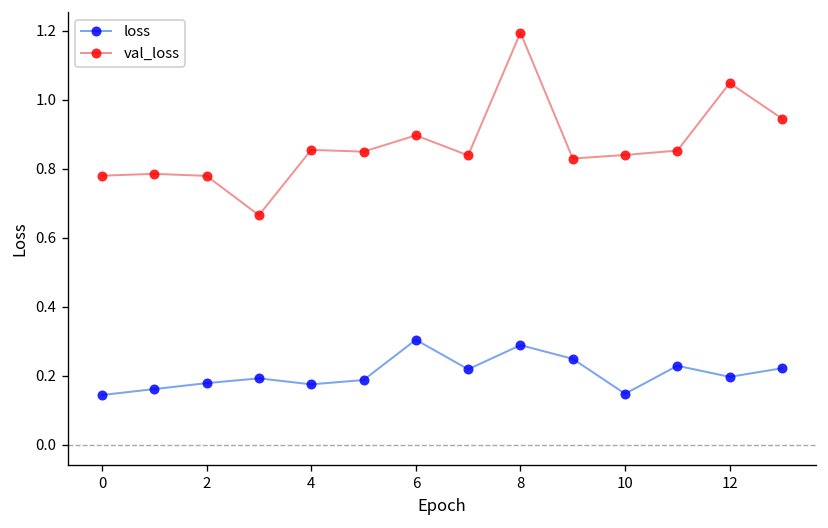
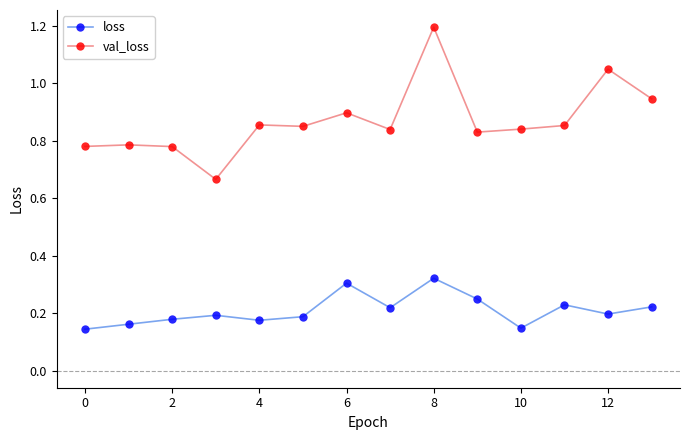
  {
    "loss": {
      "0": 0.14,
      "2": 0.18,
      "4": 0.17,
      "6": 0.30,
-     "8": 0.29,
+     "8": 0.32,
      "10": 0.15,
      "12": 0.20
    },
    "val_loss": {
      "0": 0.78,
      "2": 0.78,
      "4": 0.85,
      "6": 0.90,
      "8": 1.19,
      "10": 0.84,
      "12": 1.05
    }
  }
